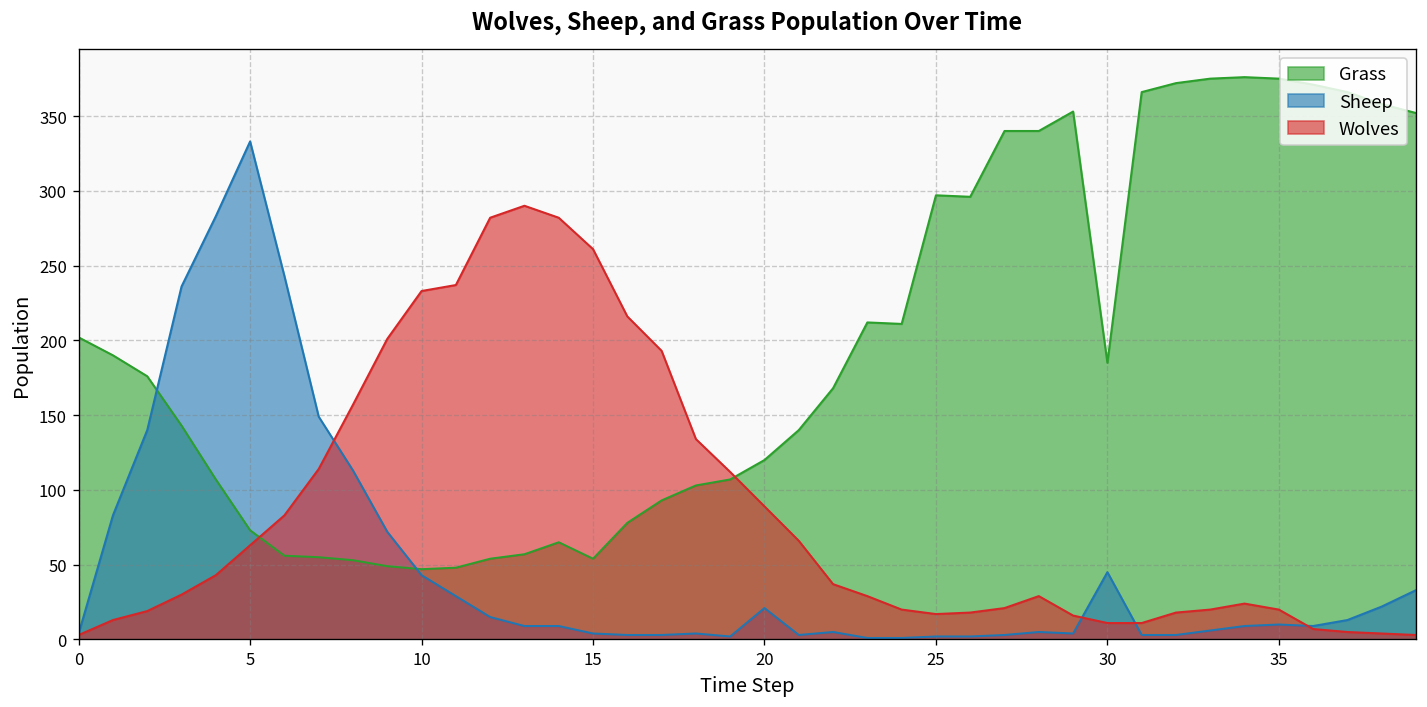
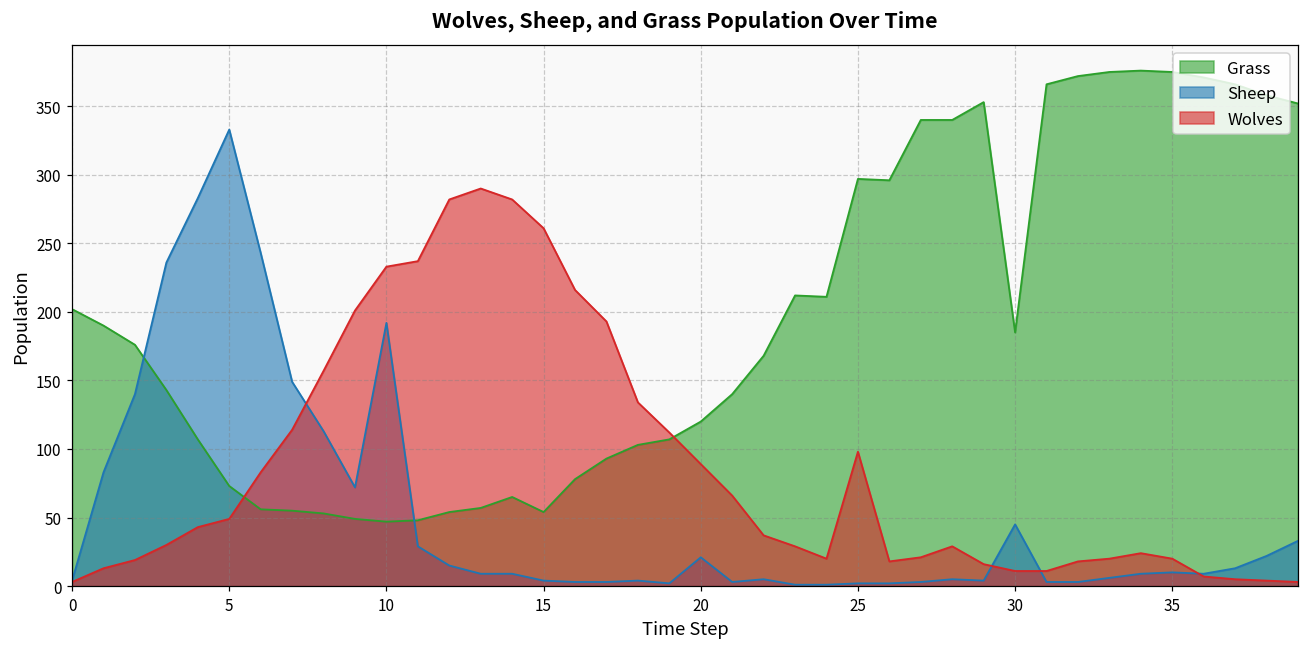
  {
    "Grass": {
      "0": 202,
      "5": 73,
      "10": 47,
      "15": 54,
      "20": 120,
      "25": 297,
      "30": 185,
      "35": 375
    },
    "Sheep": {
      "5": 333,
-     "10": 43,
+     "10": 192,
      "15": 4,
      "20": 21,
      "25": 2,
      "30": 45,
      "35": 10
    },
    "Wolves": {
-     "5": 63,
+     "5": 49,
      "10": 233,
      "15": 261,
      "20": 89,
-     "25": 17,
+     "25": 98,
      "30": 11,
      "35": 20
    }
  }
